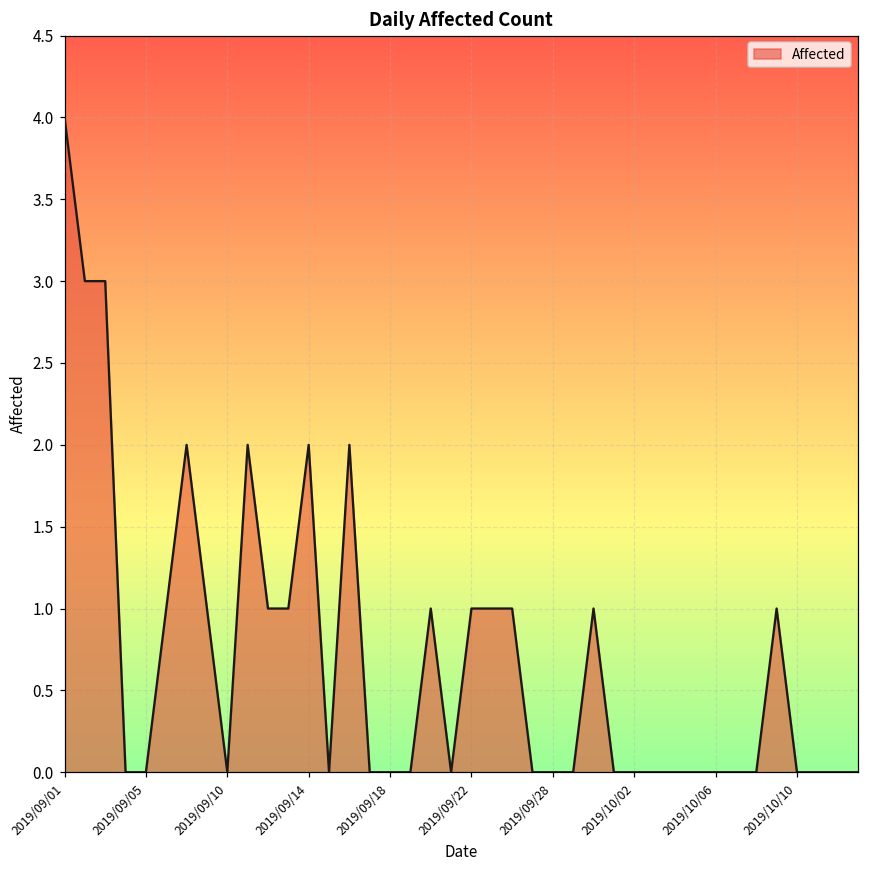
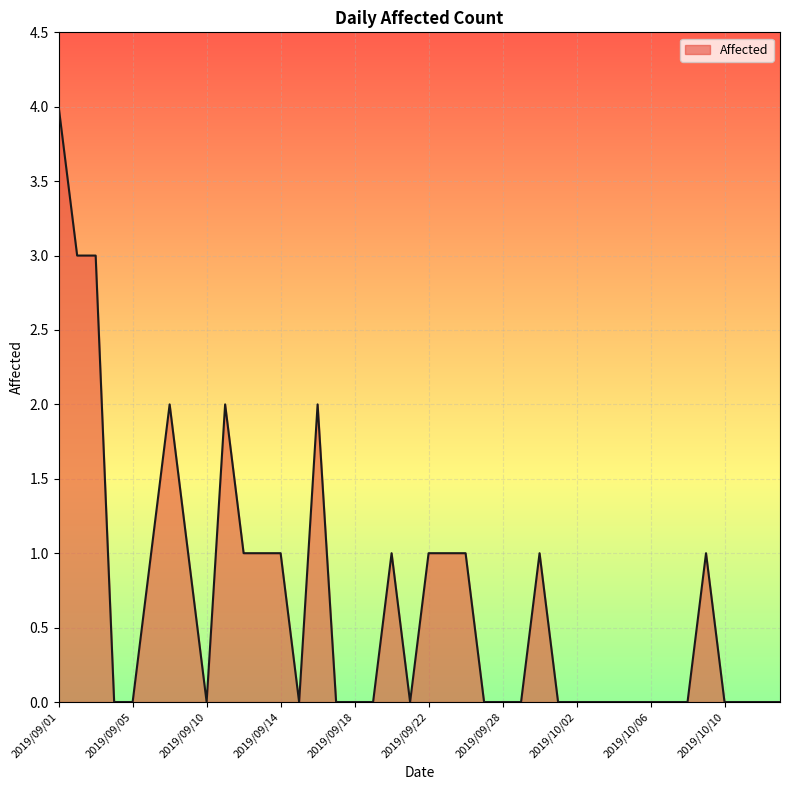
  {
    "2019/09/01": 4,
    "2019/09/05": 0,
    "2019/09/10": 0,
-   "2019/09/14": 2,
+   "2019/09/14": 1,
    "2019/09/18": 0,
    "2019/09/22": 1,
    "2019/09/28": 0,
    "2019/10/02": 0,
    "2019/10/06": 0,
    "2019/10/10": 0
  }
